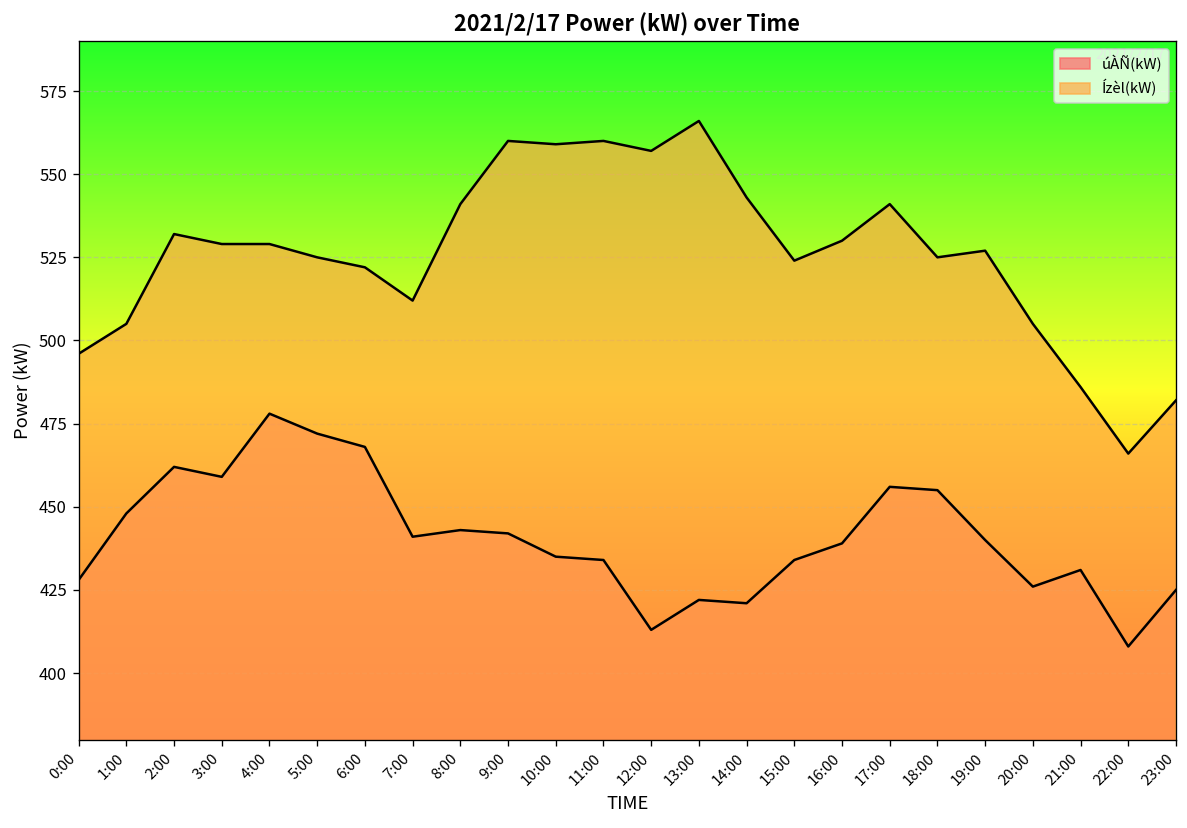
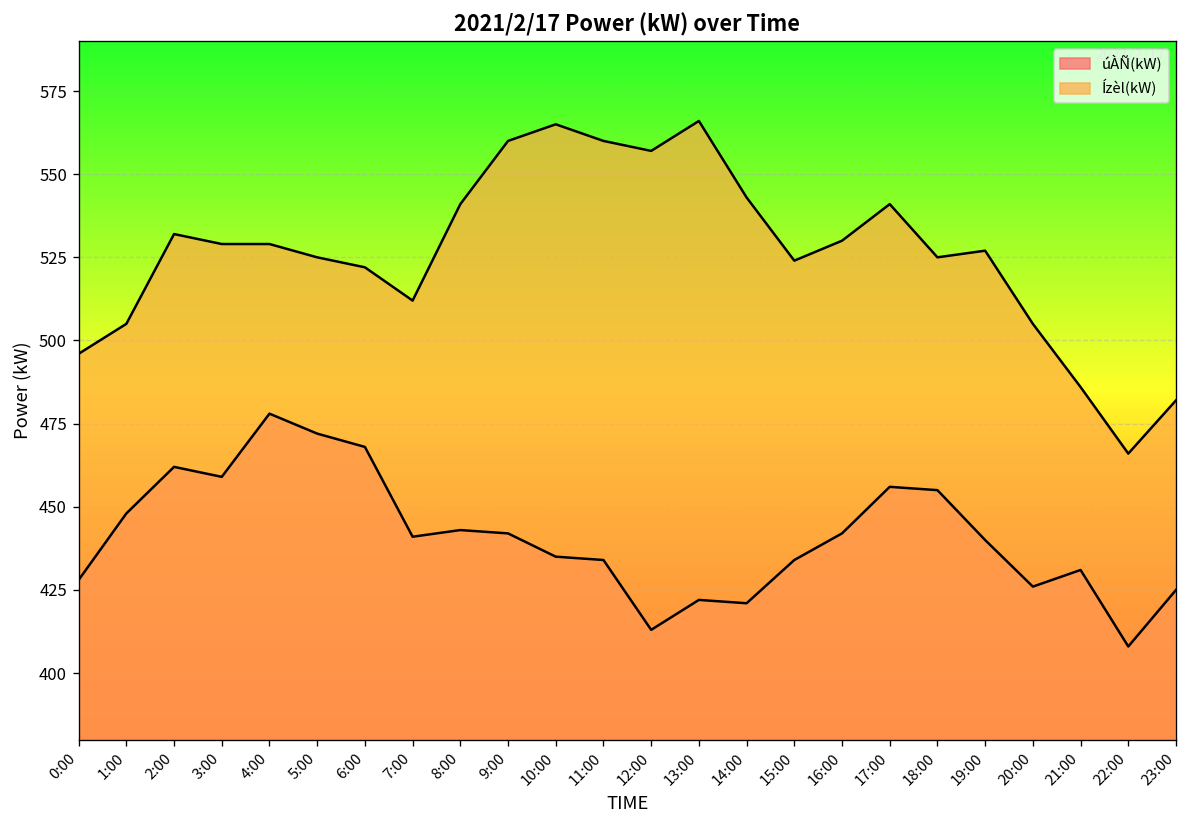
  {
    "úÀÑ(kW)": {
      "0:00": 428,
      "1:00": 448,
      "2:00": 462,
      "3:00": 459,
      "4:00": 478,
      "5:00": 472,
      "6:00": 468,
      "7:00": 441,
      "8:00": 443,
      "9:00": 442,
      "10:00": 435,
      "11:00": 434,
      "12:00": 413,
      "13:00": 422,
      "14:00": 421,
      "15:00": 434,
-     "16:00": 439,
+     "16:00": 442,
      "17:00": 456,
      "18:00": 455,
      "19:00": 440,
      "20:00": 426,
      "21:00": 431,
      "22:00": 408,
      "23:00": 425
    },
    "Ízèl(kW)": {
      "0:00": 496,
      "1:00": 505,
      "2:00": 532,
      "3:00": 529,
      "4:00": 529,
      "5:00": 525,
      "6:00": 522,
      "7:00": 512,
      "8:00": 541,
      "9:00": 560,
-     "10:00": 559,
+     "10:00": 565,
      "11:00": 560,
      "12:00": 557,
      "13:00": 566,
      "14:00": 543,
      "15:00": 524,
      "16:00": 530,
      "17:00": 541,
      "18:00": 525,
      "19:00": 527,
      "20:00": 505,
      "21:00": 486,
      "22:00": 466,
      "23:00": 482
    }
  }
